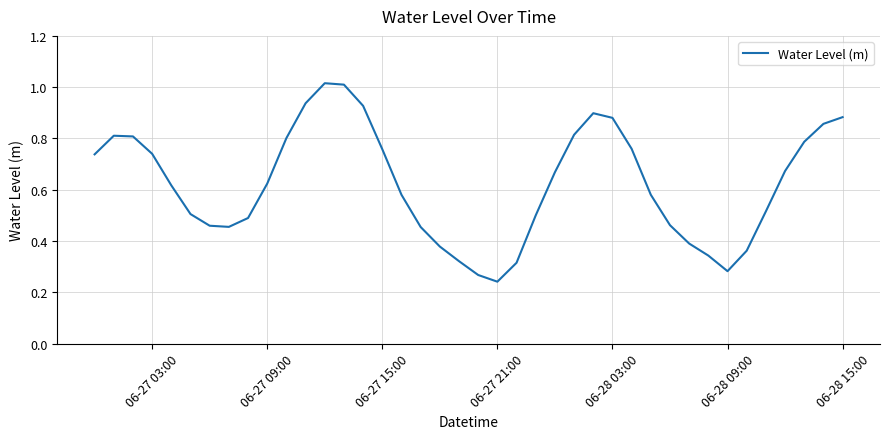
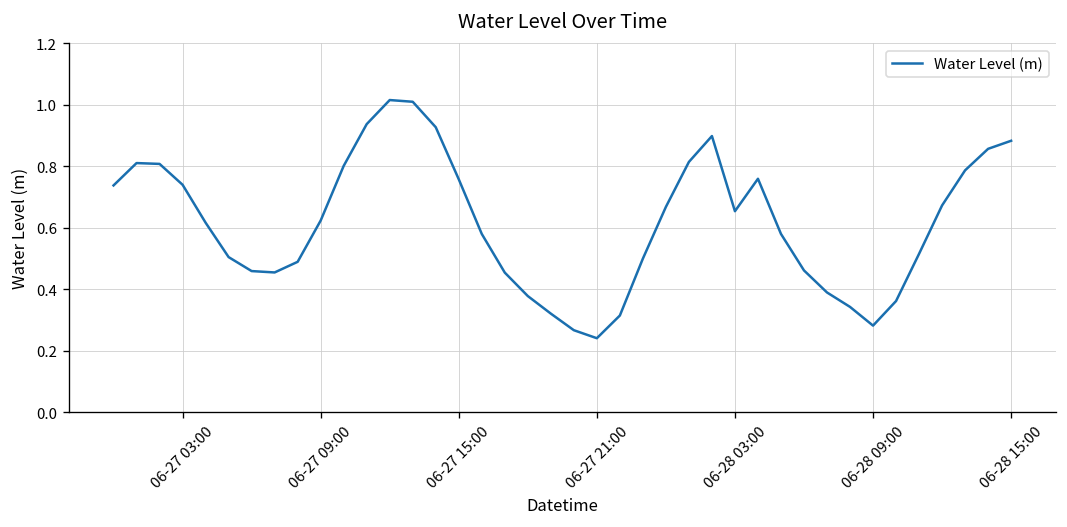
  {
    "06-27 03:00": 0.74,
    "06-27 09:00": 0.62,
    "06-27 15:00": 0.76,
    "06-27 21:00": 0.24,
-   "06-28 03:00": 0.88,
+   "06-28 03:00": 0.65,
    "06-28 09:00": 0.28,
    "06-28 15:00": 0.88
  }
